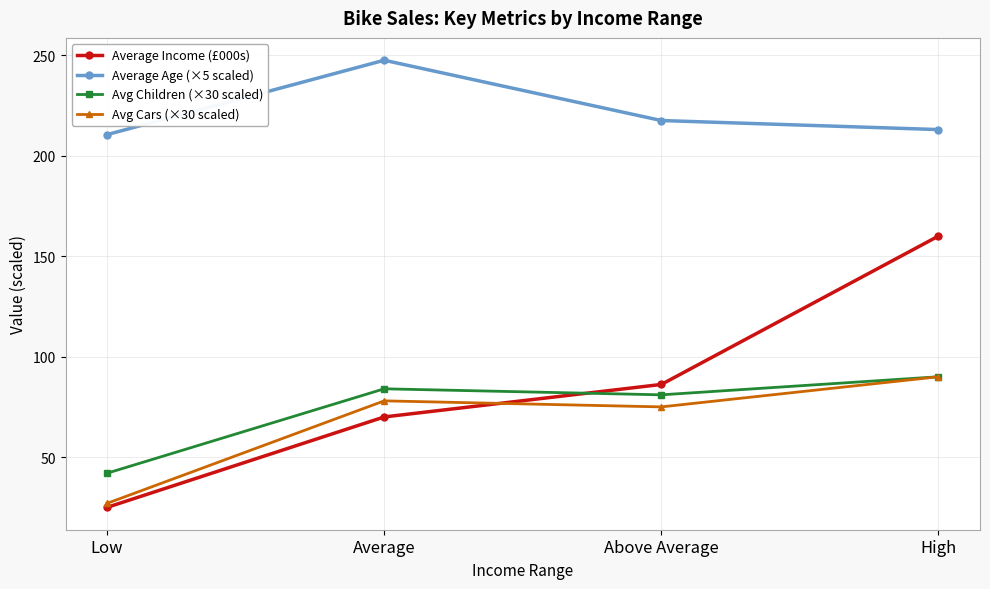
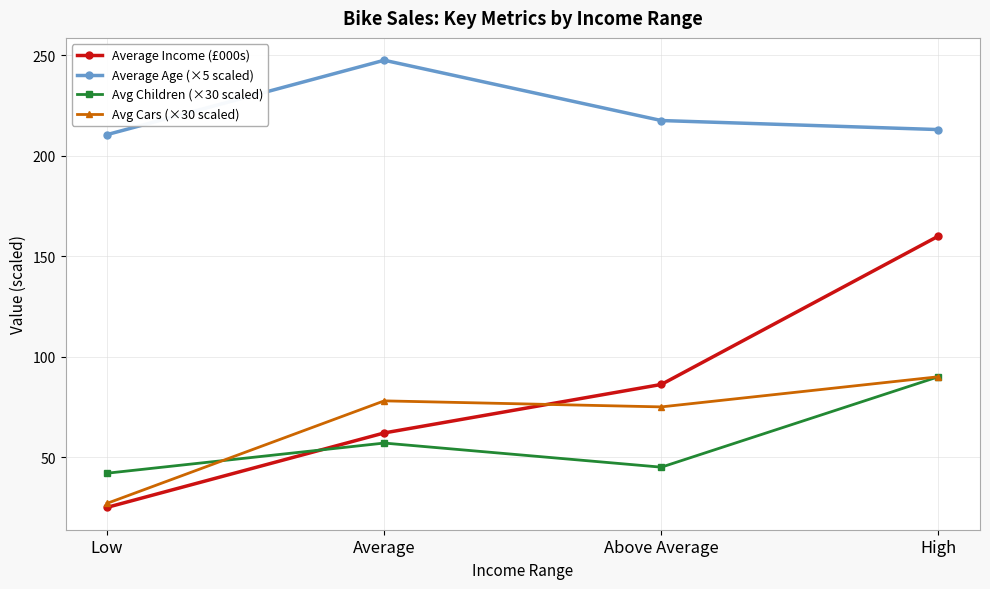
  {
    "Average Income (£000s)": {
      "Low": 25,
-     "Average": 70,
+     "Average": 62,
      "Above Average": 86,
      "High": 160
    },
    "Average Age (×5 scaled)": {
      "Low": 211,
      "Average": 248,
      "Above Average": 218,
      "High": 213
    },
    "Avg Children (×30 scaled)": {
      "Low": 42,
-     "Average": 84,
-     "Above Average": 81
+     "Average": 57,
+     "Above Average": 45
    },
    "Avg Cars (×30 scaled)": {
      "Low": 27,
      "Average": 78,
      "Above Average": 75
    }
  }
